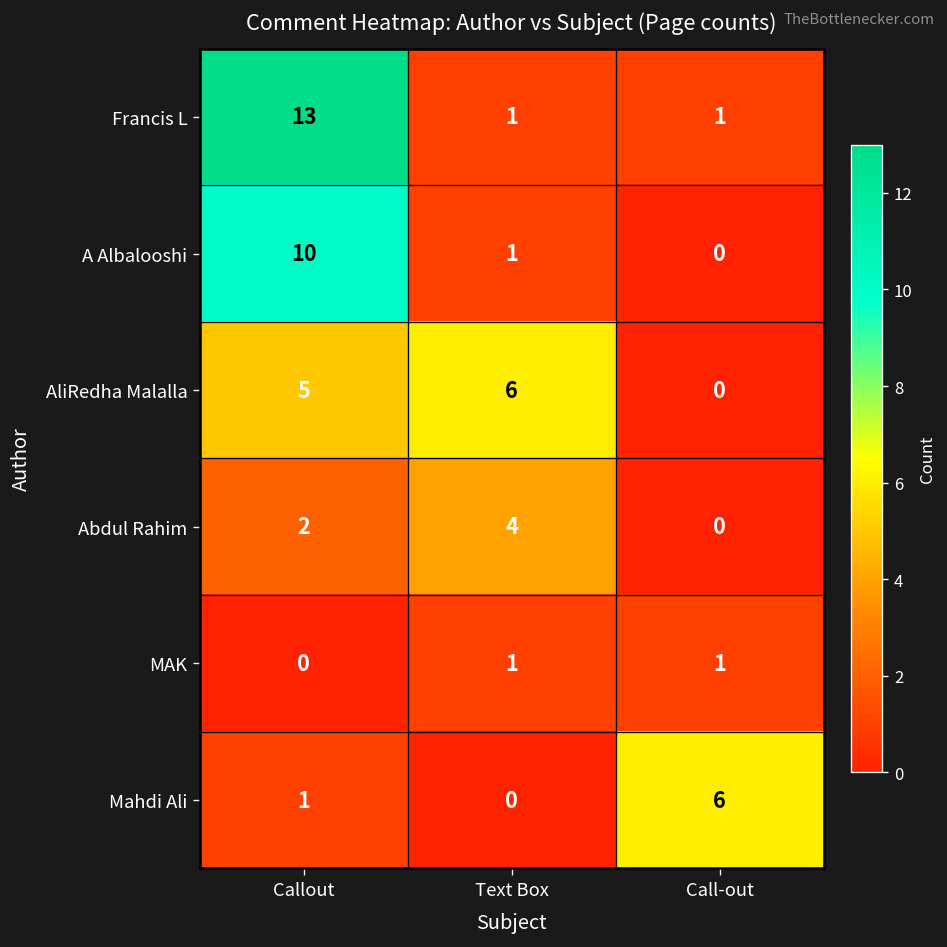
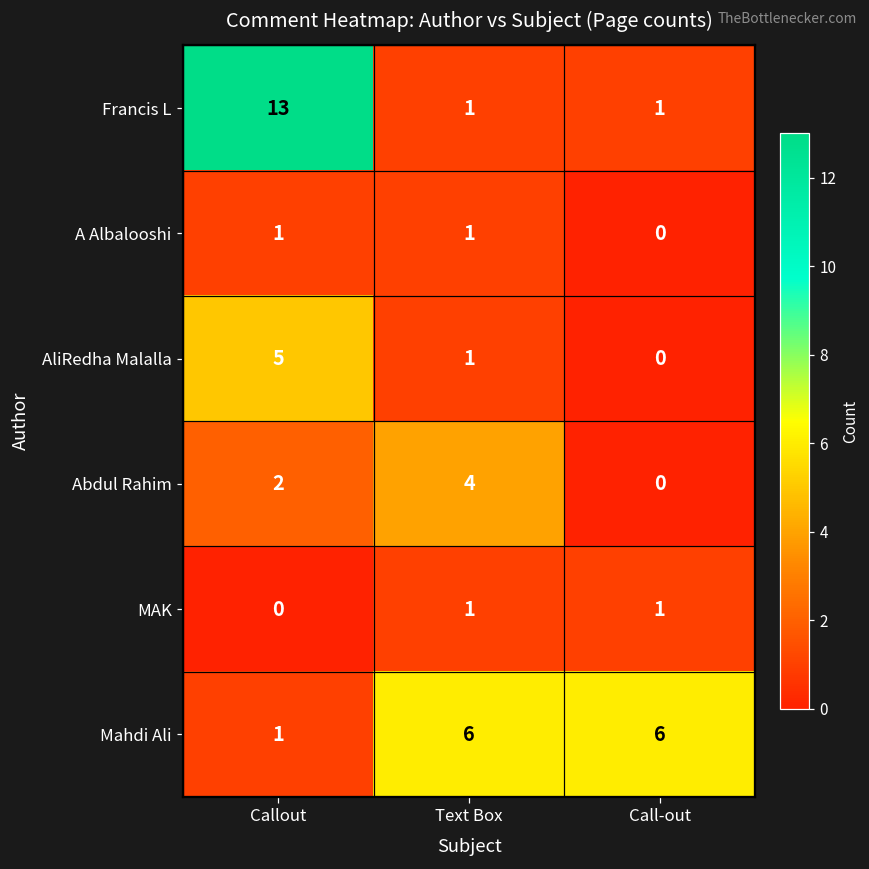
  {
    "Francis L": {
      "Callout": 13,
      "Text Box": 1,
      "Call-out": 1
    },
    "A Albalooshi": {
-     "Callout": 10,
+     "Callout": 1,
      "Text Box": 1,
      "Call-out": 0
    },
    "AliRedha Malalla": {
      "Callout": 5,
-     "Text Box": 6,
+     "Text Box": 1,
      "Call-out": 0
    },
    "Abdul Rahim": {
      "Callout": 2,
      "Text Box": 4,
      "Call-out": 0
    },
    "MAK": {
      "Callout": 0,
      "Text Box": 1,
      "Call-out": 1
    },
    "Mahdi Ali": {
      "Callout": 1,
-     "Text Box": 0,
+     "Text Box": 6,
      "Call-out": 6
    }
  }
